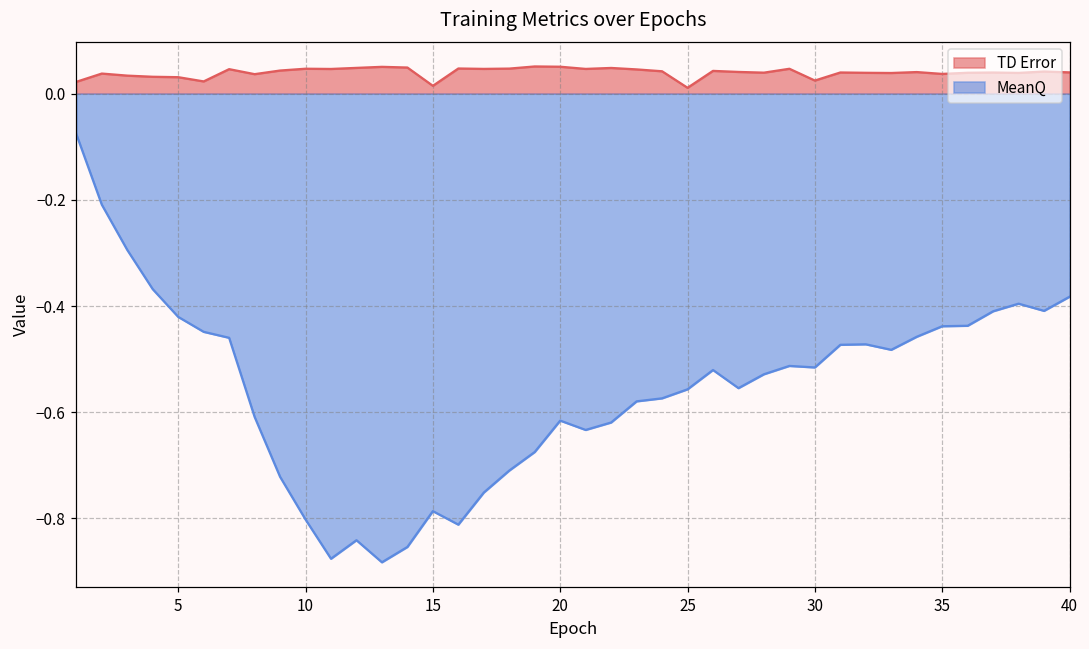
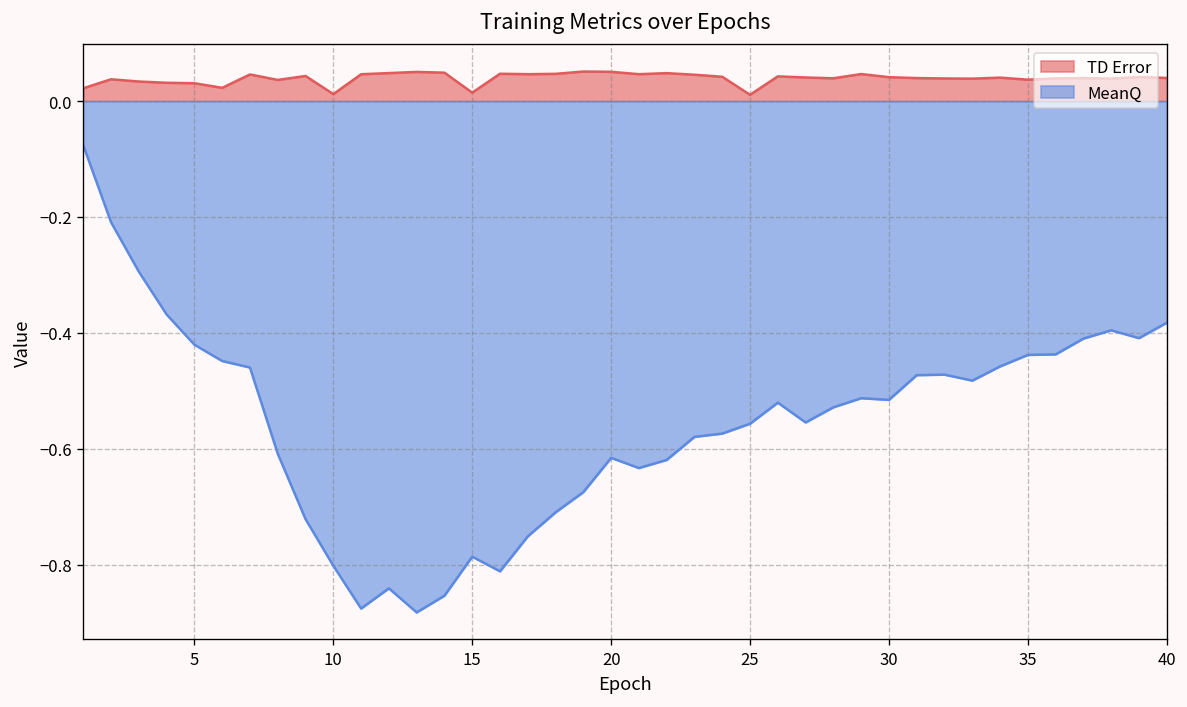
  {
    "TD Error": {
      "5": 0.03,
-     "10": 0.05,
+     "10": 0.01,
      "15": 0.01,
      "20": 0.05,
      "25": 0.01,
-     "30": 0.02,
+     "30": 0.04,
      "35": 0.04,
      "40": 0.04
    }
  }
